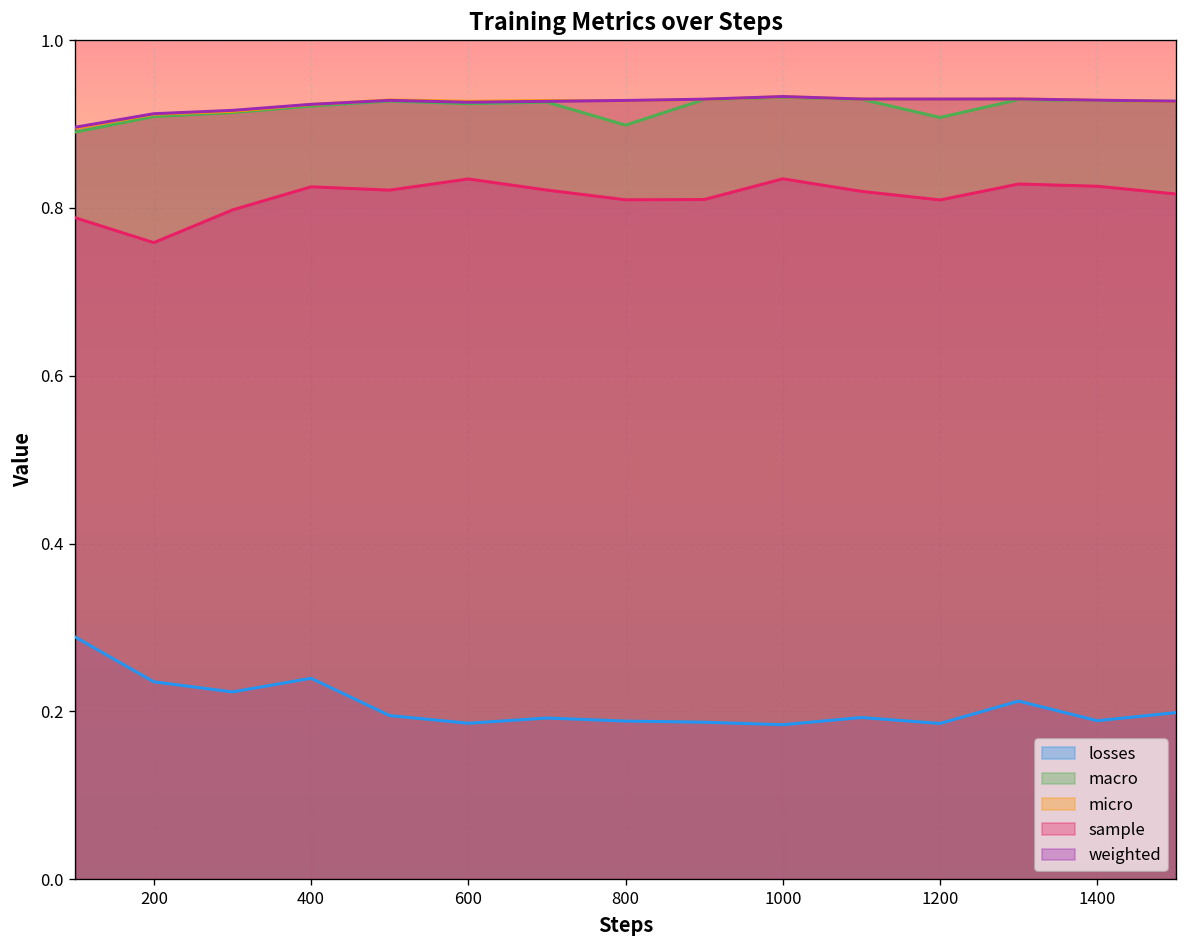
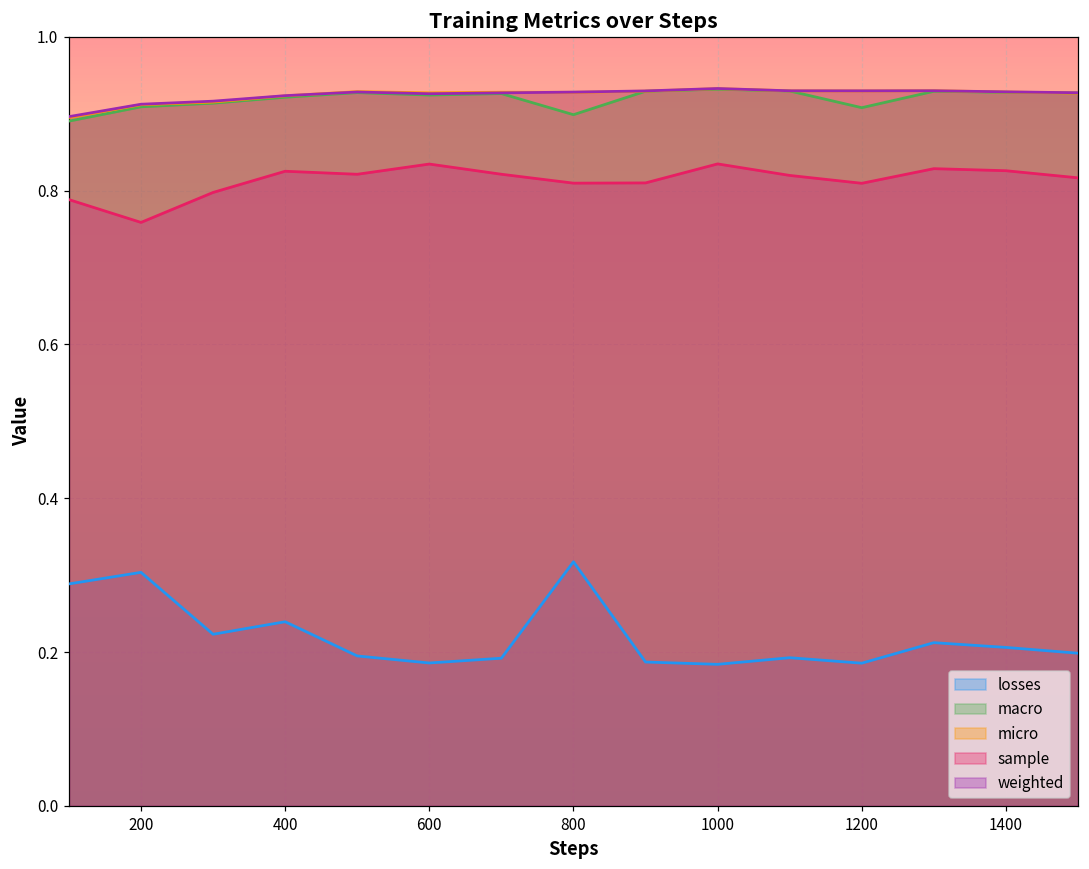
  {
    "losses": {
-     "200": 0.24,
+     "200": 0.30,
      "400": 0.24,
      "600": 0.19,
-     "800": 0.19,
+     "800": 0.32,
      "1000": 0.18,
      "1200": 0.19,
-     "1400": 0.19
+     "1400": 0.21
    },
    "macro": {
      "800": 0.90,
      "1200": 0.91
    }
  }
